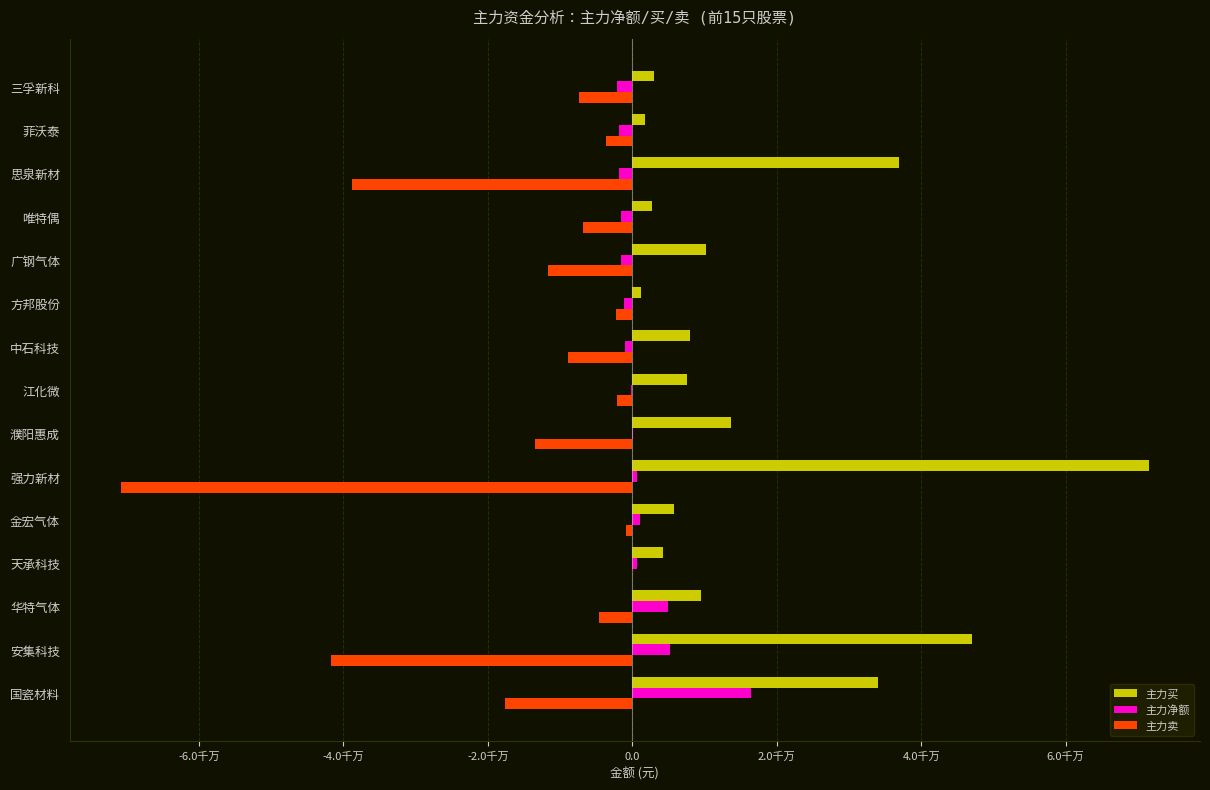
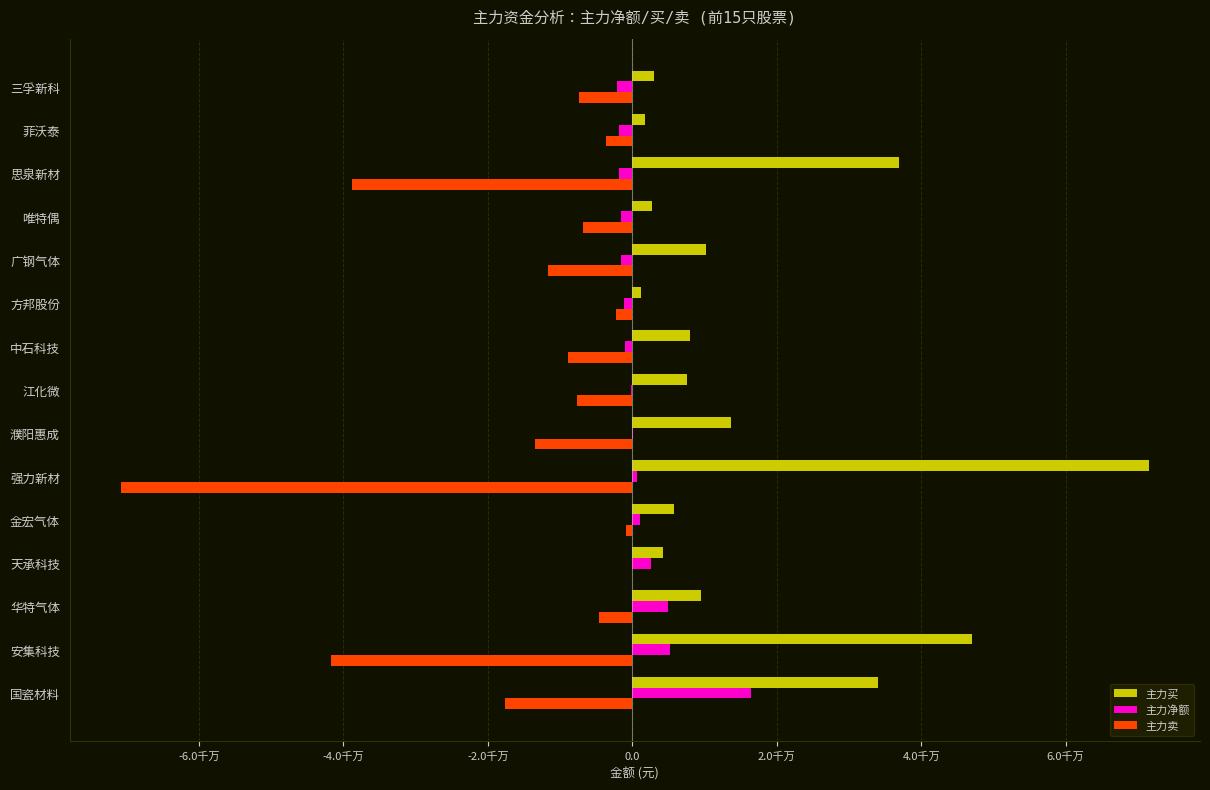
  {
    "主力买": {
      "三孚新科": "0.3千万",
      "菲沃泰": "0.2千万",
      "思泉新材": "3.7千万",
      "唯特偶": "0.3千万",
      "广钢气体": "1.0千万",
      "方邦股份": "0.1千万",
      "中石科技": "0.8千万",
      "江化微": "0.8千万",
      "濮阳惠成": "1.4千万",
      "强力新材": "7.1千万",
      "金宏气体": "0.6千万",
      "天承科技": "0.4千万",
      "华特气体": "0.9千万",
      "安集科技": "4.7千万",
      "国瓷材料": "3.4千万"
    },
    "主力净额": {
      "三孚新科": "-0.2千万",
      "菲沃泰": "-0.2千万",
      "思泉新材": "-0.2千万",
      "唯特偶": "-0.2千万",
      "广钢气体": "-0.2千万",
      "方邦股份": "-0.1千万",
      "中石科技": "-0.1千万",
      "强力新材": "0.1千万",
      "金宏气体": "0.1千万",
-     "天承科技": "0.1千万",
+     "天承科技": "0.3千万",
      "华特气体": "0.5千万",
      "安集科技": "0.5千万",
      "国瓷材料": "1.6千万"
    },
    "主力卖": {
      "三孚新科": "-0.7千万",
      "菲沃泰": "-0.4千万",
      "思泉新材": "-3.9千万",
      "唯特偶": "-0.7千万",
      "广钢气体": "-1.2千万",
      "方邦股份": "-0.2千万",
      "中石科技": "-0.9千万",
-     "江化微": "-0.2千万",
+     "江化微": "-0.8千万",
      "濮阳惠成": "-1.4千万",
      "强力新材": "-7.1千万",
      "金宏气体": "-0.1千万",
      "天承科技": "0.0千万",
      "华特气体": "-0.5千万",
      "安集科技": "-4.2千万",
      "国瓷材料": "-1.8千万"
    }
  }
